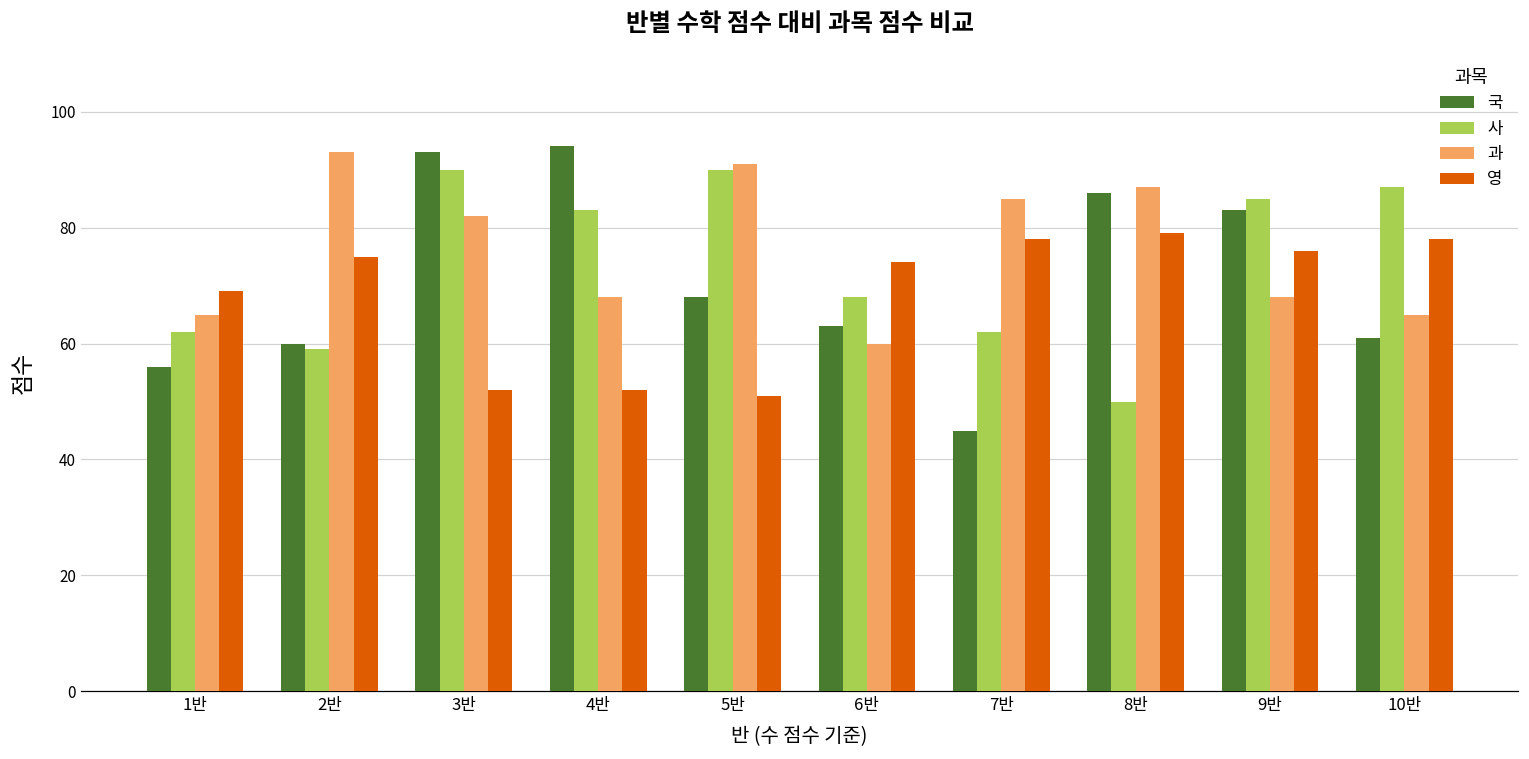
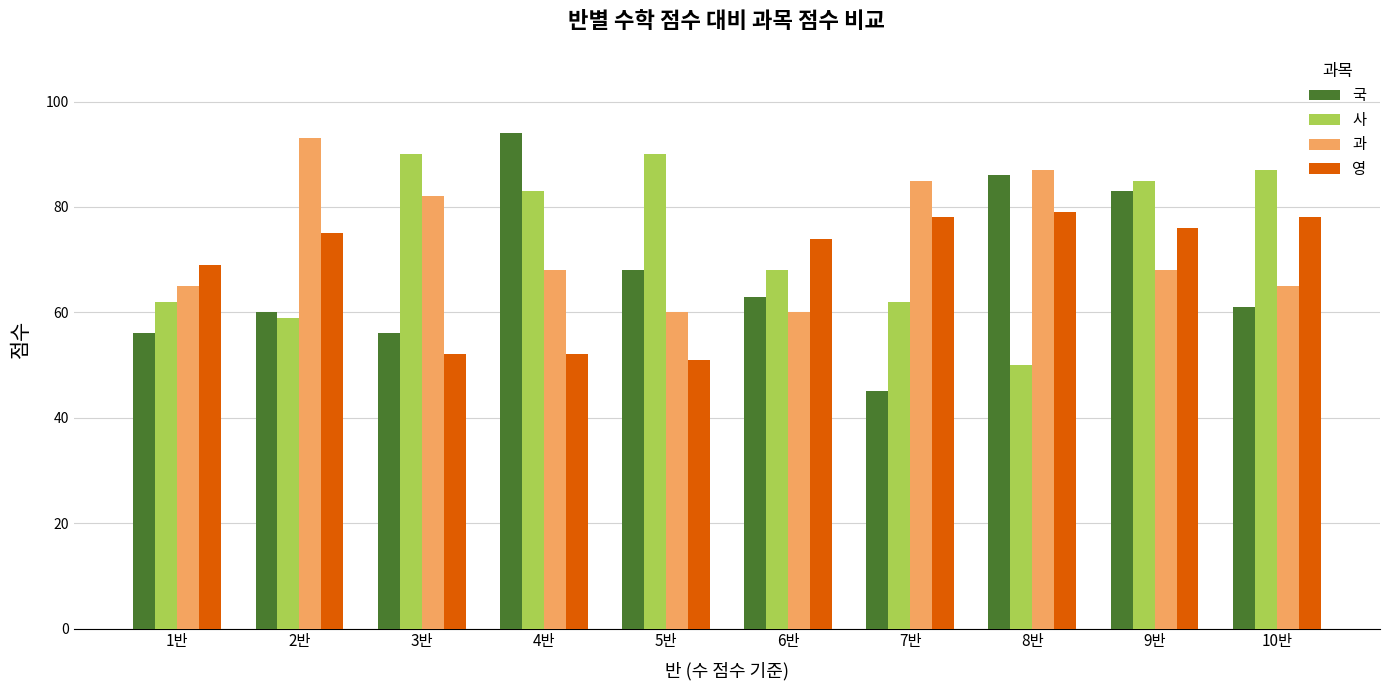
  {
    "국": {
      "1반": 56,
      "2반": 60,
-     "3반": 93,
+     "3반": 56,
      "4반": 94,
      "5반": 68,
      "6반": 63,
      "7반": 45,
      "8반": 86,
      "9반": 83,
      "10반": 61
    },
    "사": {
      "1반": 62,
      "2반": 59,
      "3반": 90,
      "4반": 83,
      "5반": 90,
      "6반": 68,
      "7반": 62,
      "8반": 50,
      "9반": 85,
      "10반": 87
    },
    "과": {
      "1반": 65,
      "2반": 93,
      "3반": 82,
      "4반": 68,
-     "5반": 91,
+     "5반": 60,
      "6반": 60,
      "7반": 85,
      "8반": 87,
      "9반": 68,
      "10반": 65
    },
    "영": {
      "1반": 69,
      "2반": 75,
      "3반": 52,
      "4반": 52,
      "5반": 51,
      "6반": 74,
      "7반": 78,
      "8반": 79,
      "9반": 76,
      "10반": 78
    }
  }
